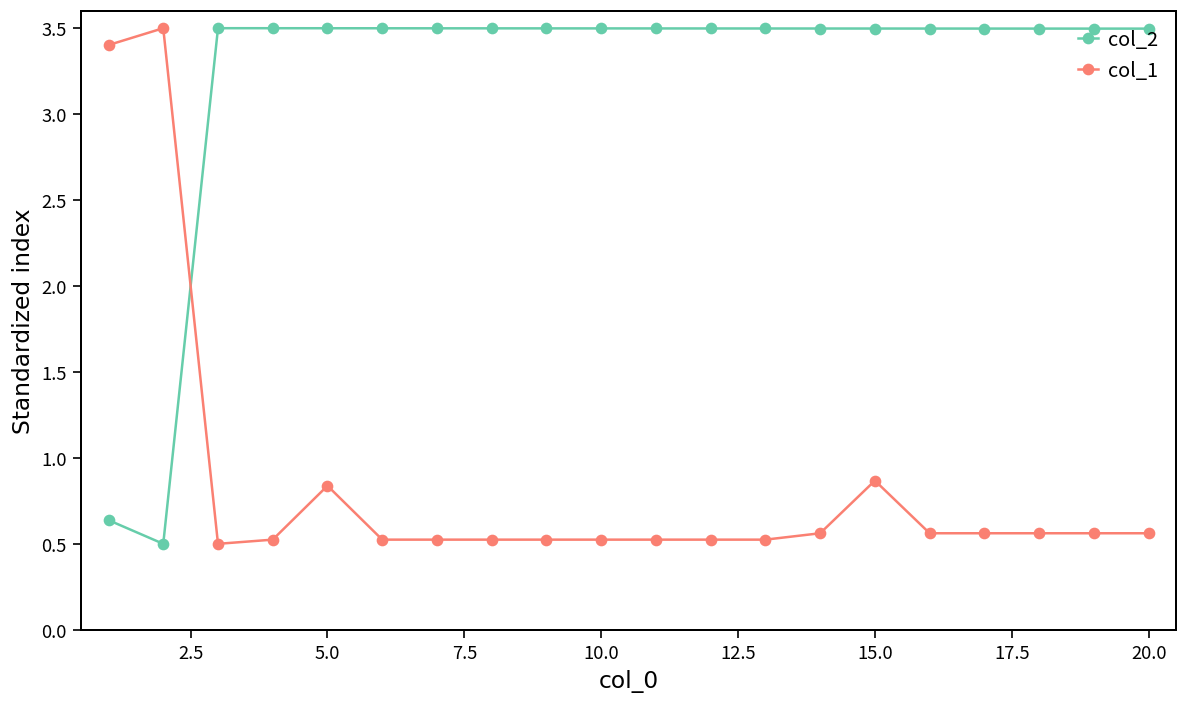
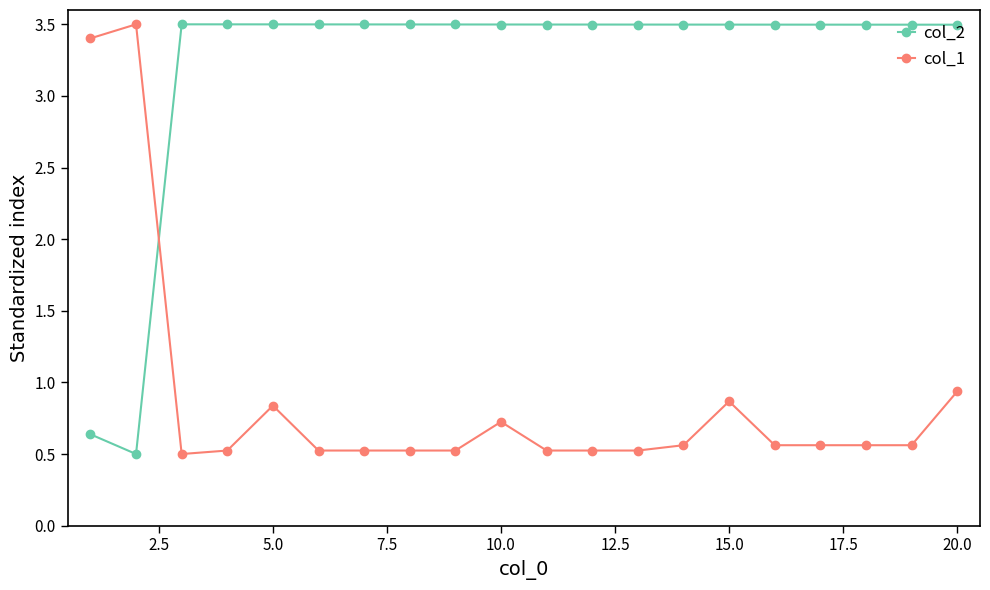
  {
    "col_2": {
      "5.0": 3.50,
      "10.0": 3.50,
      "15.0": 3.50,
      "20.0": 3.50
    },
    "col_1": {
      "5.0": 0.84,
-     "10.0": 0.52,
+     "10.0": 0.72,
      "15.0": 0.87,
-     "20.0": 0.56
+     "20.0": 0.94
    }
  }
